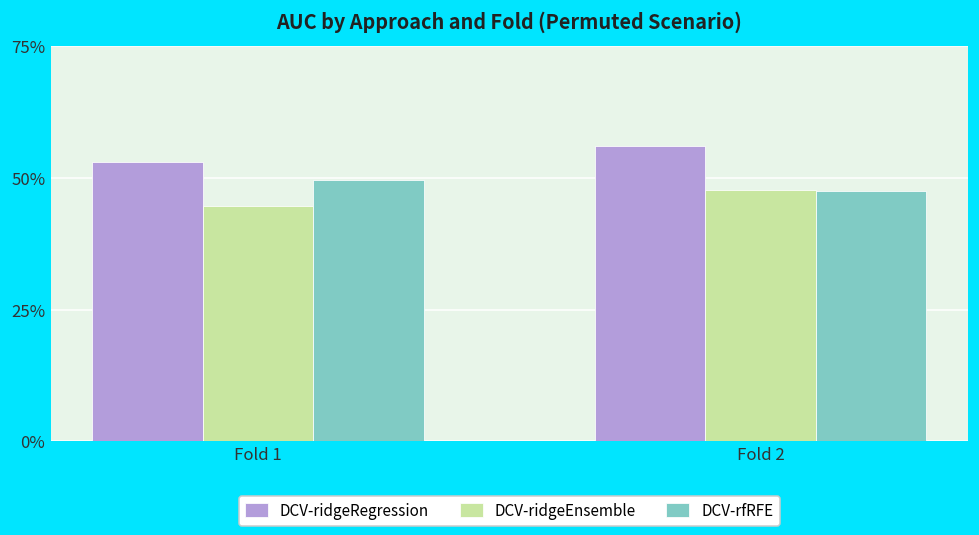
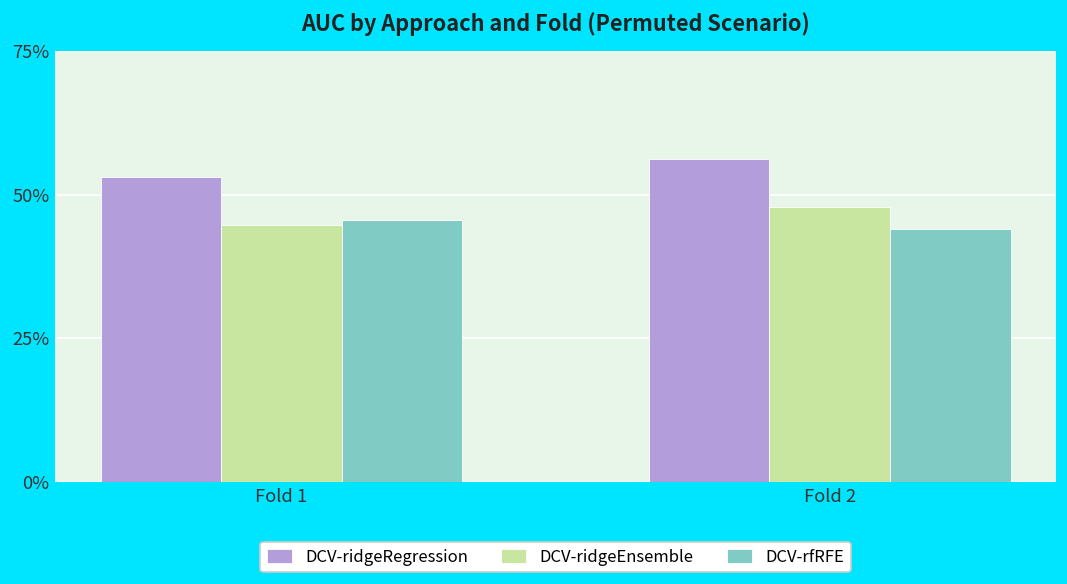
  {
    "DCV-ridgeRegression": {
      "Fold 1": "53%",
      "Fold 2": "56%"
    },
    "DCV-ridgeEnsemble": {
      "Fold 1": "45%",
      "Fold 2": "48%"
    },
    "DCV-rfRFE": {
-     "Fold 1": "50%",
-     "Fold 2": "47%"
+     "Fold 1": "46%",
+     "Fold 2": "44%"
    }
  }
